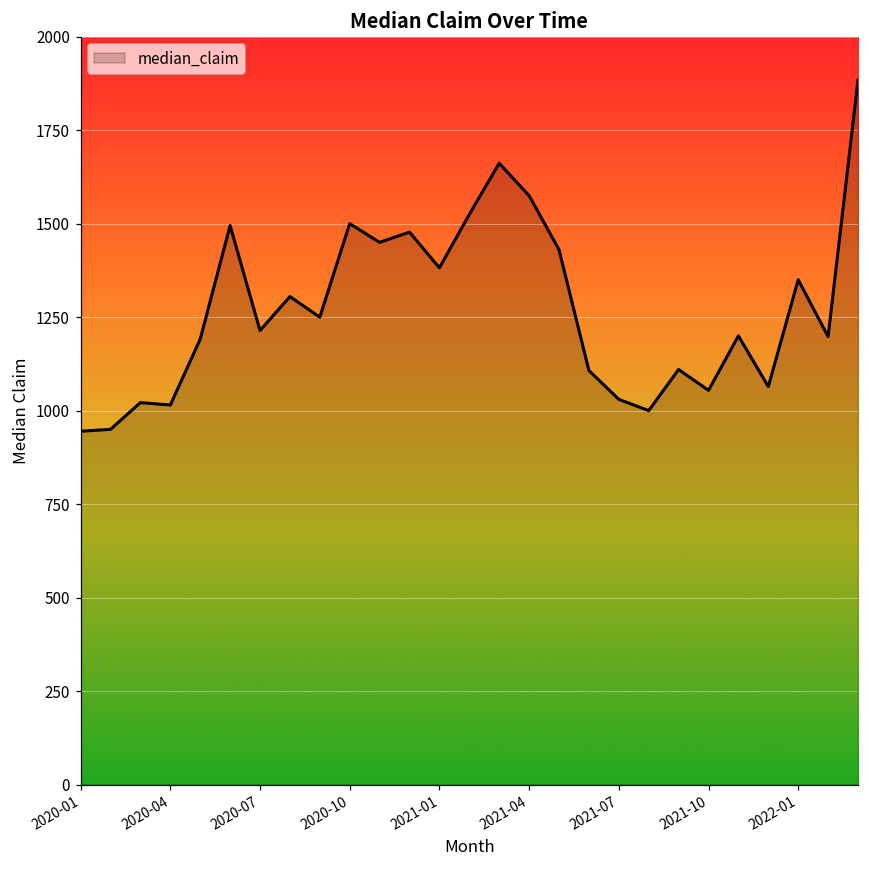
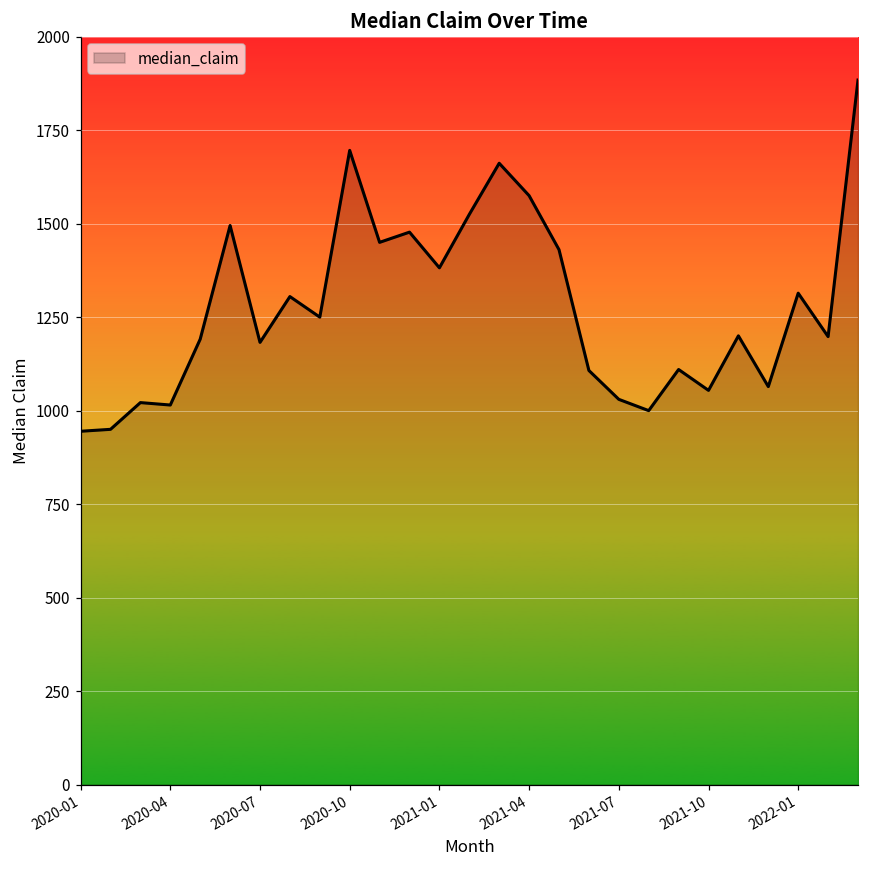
  {
    "2020-01": 940,
    "2020-04": 1020,
-   "2020-07": 1210,
-   "2020-10": 1500,
+   "2020-07": 1180,
+   "2020-10": 1700,
    "2021-01": 1380,
    "2021-04": 1570,
    "2021-07": 1030,
    "2021-10": 1050,
-   "2022-01": 1350
+   "2022-01": 1310
  }
